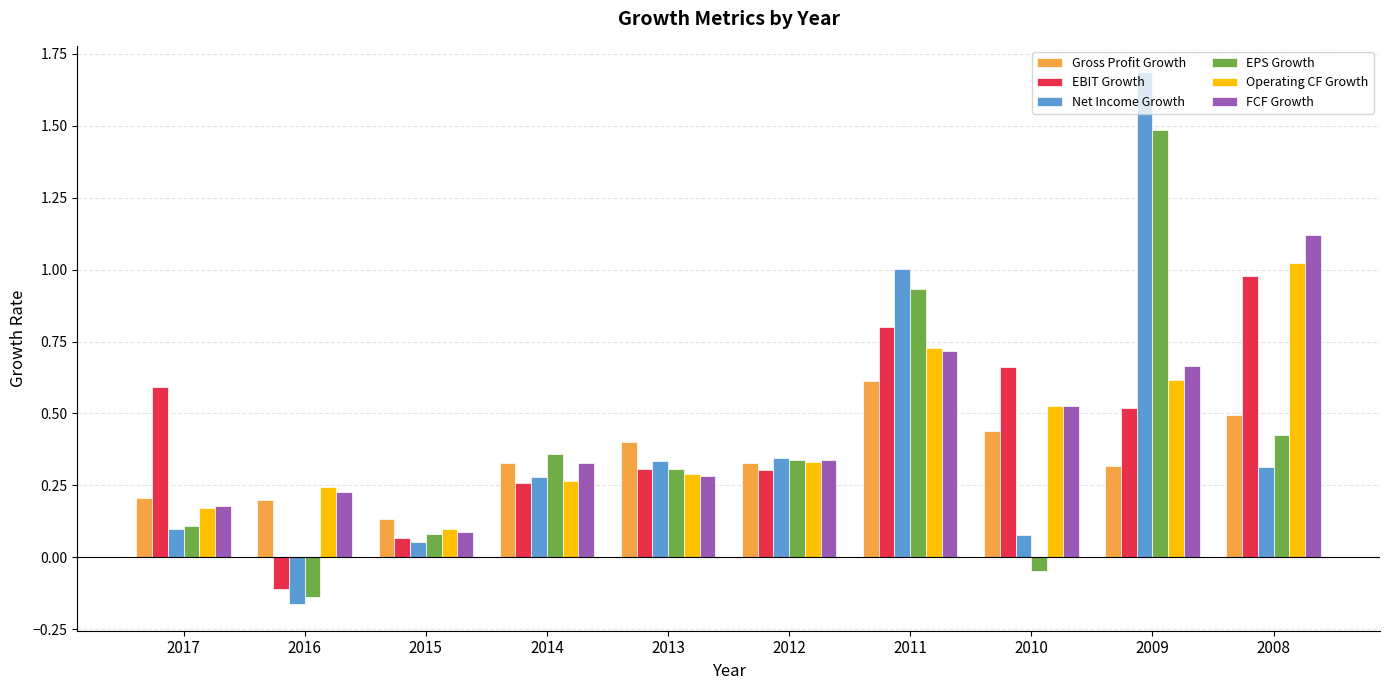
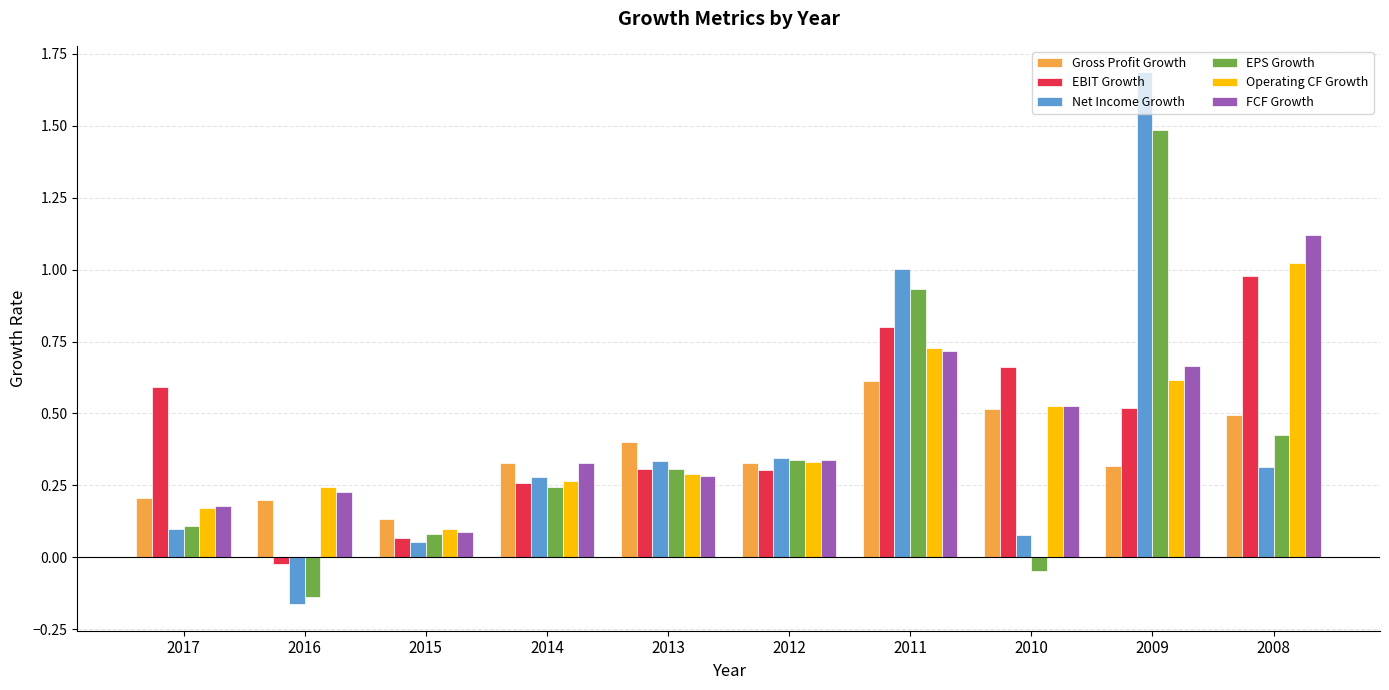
  {
    "Gross Profit Growth": {
      "2017": 0.21,
      "2016": 0.20,
      "2015": 0.13,
      "2014": 0.33,
      "2013": 0.40,
      "2012": 0.33,
      "2011": 0.61,
-     "2010": 0.44,
+     "2010": 0.51,
      "2009": 0.32,
      "2008": 0.50
    },
    "EBIT Growth": {
      "2017": 0.59,
-     "2016": -0.11,
+     "2016": -0.03,
      "2015": 0.07,
      "2014": 0.26,
      "2013": 0.31,
      "2012": 0.30,
      "2011": 0.80,
      "2010": 0.66,
      "2009": 0.52,
      "2008": 0.98
    },
    "Net Income Growth": {
      "2017": 0.10,
      "2016": -0.16,
      "2015": 0.05,
      "2014": 0.28,
      "2013": 0.33,
      "2012": 0.34,
      "2011": 1.00,
      "2010": 0.08,
      "2008": 0.31
    },
    "EPS Growth": {
      "2017": 0.11,
      "2016": -0.14,
      "2015": 0.08,
-     "2014": 0.36,
+     "2014": 0.25,
      "2013": 0.31,
      "2012": 0.34,
      "2011": 0.93,
      "2010": -0.05,
      "2009": 1.49,
      "2008": 0.42
    },
    "Operating CF Growth": {
      "2017": 0.17,
      "2016": 0.24,
      "2015": 0.10,
      "2014": 0.27,
      "2013": 0.29,
      "2012": 0.33,
      "2011": 0.73,
      "2010": 0.53,
      "2009": 0.62,
      "2008": 1.02
    },
    "FCF Growth": {
      "2017": 0.18,
      "2016": 0.23,
      "2015": 0.09,
      "2014": 0.33,
      "2013": 0.28,
      "2012": 0.34,
      "2011": 0.72,
      "2010": 0.53,
      "2009": 0.66,
      "2008": 1.12
    }
  }
